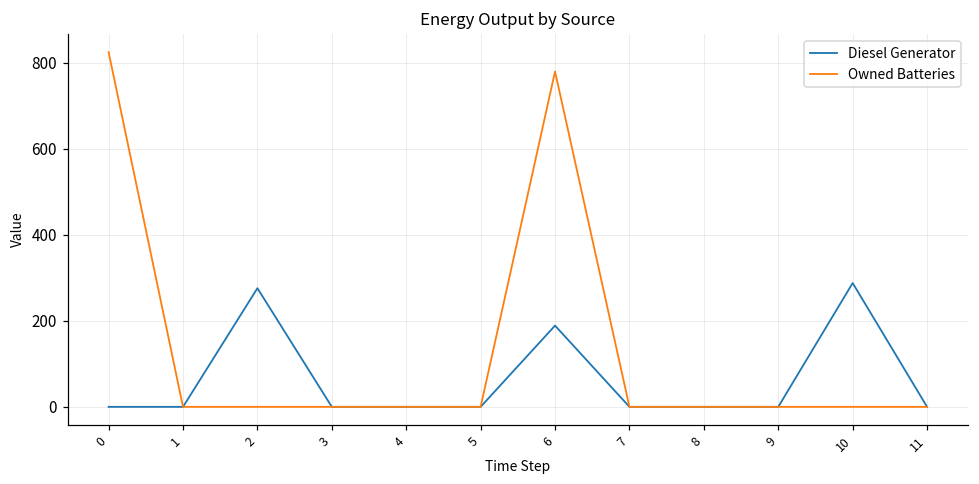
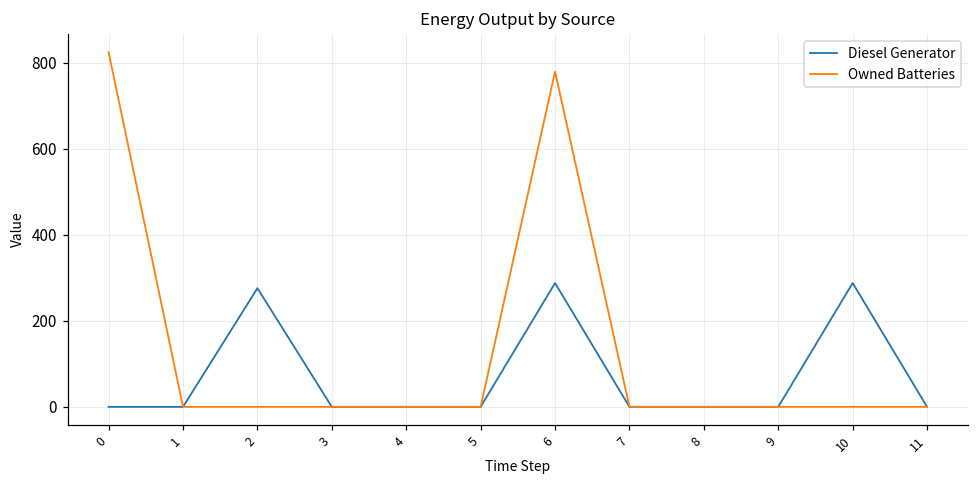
  {
    "Diesel Generator": {
      "0": 0,
      "2": 280,
-     "6": 190,
+     "6": 290,
      "10": 290
    },
    "Owned Batteries": {
      "0": 830,
      "2": 0,
      "6": 780,
      "10": 0
    }
  }
